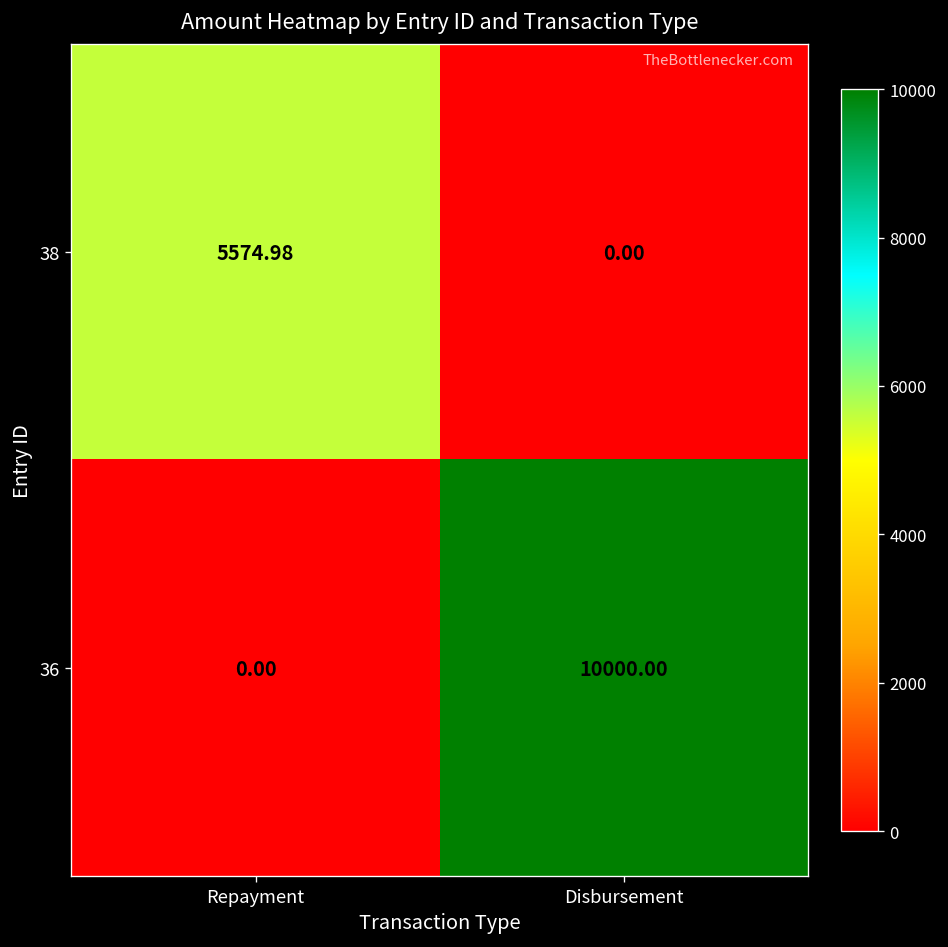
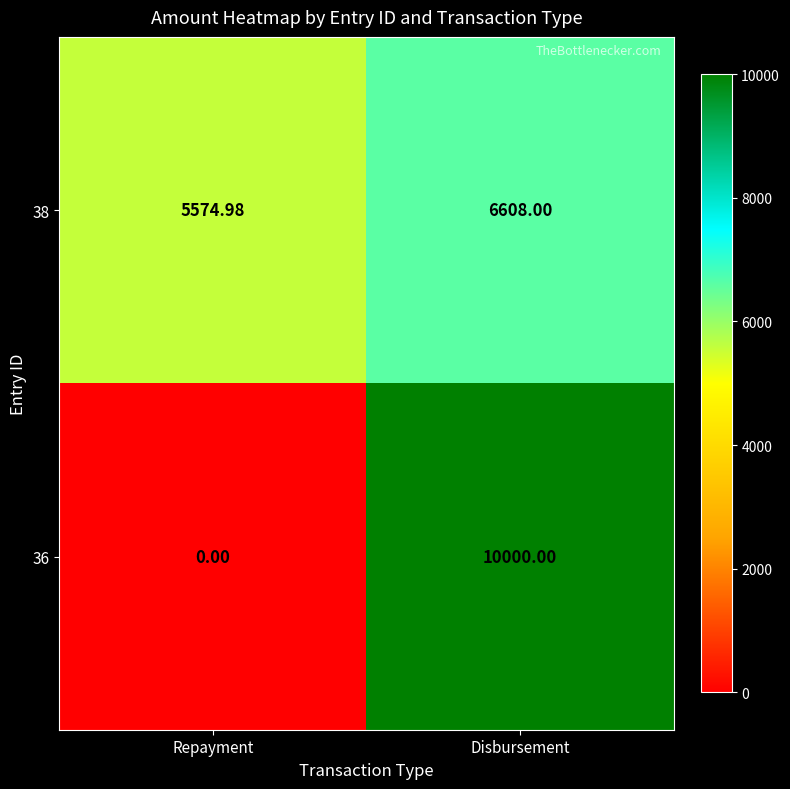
  {
    "38": {
      "Repayment": 5574.98,
-     "Disbursement": 0.00
+     "Disbursement": 6608.00
    },
    "36": {
      "Repayment": 0.00,
      "Disbursement": 10000.00
    }
  }
